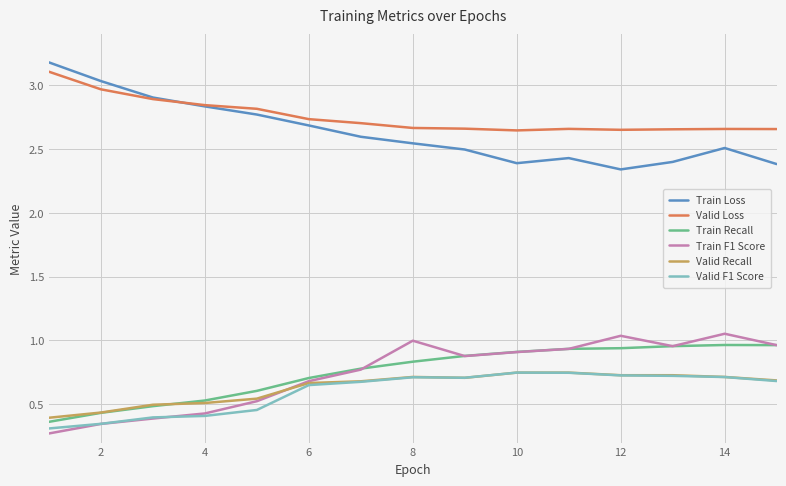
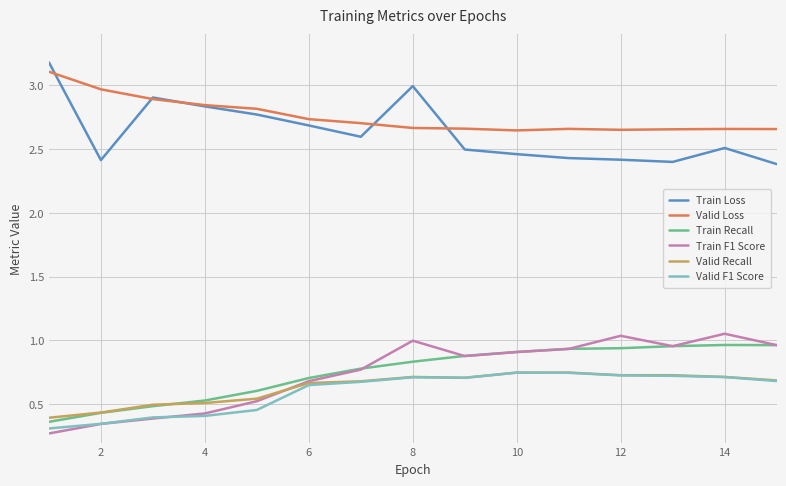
  {
    "Train Loss": {
-     "2": 3.03,
+     "2": 2.41,
      "6": 2.69,
-     "8": 2.55,
-     "10": 2.39,
-     "12": 2.34,
+     "8": 2.99,
+     "10": 2.46,
+     "12": 2.42,
      "14": 2.51
    },
    "Train F1 Score": {
      "8": 1.00,
      "12": 1.04,
      "14": 1.05
    }
  }
